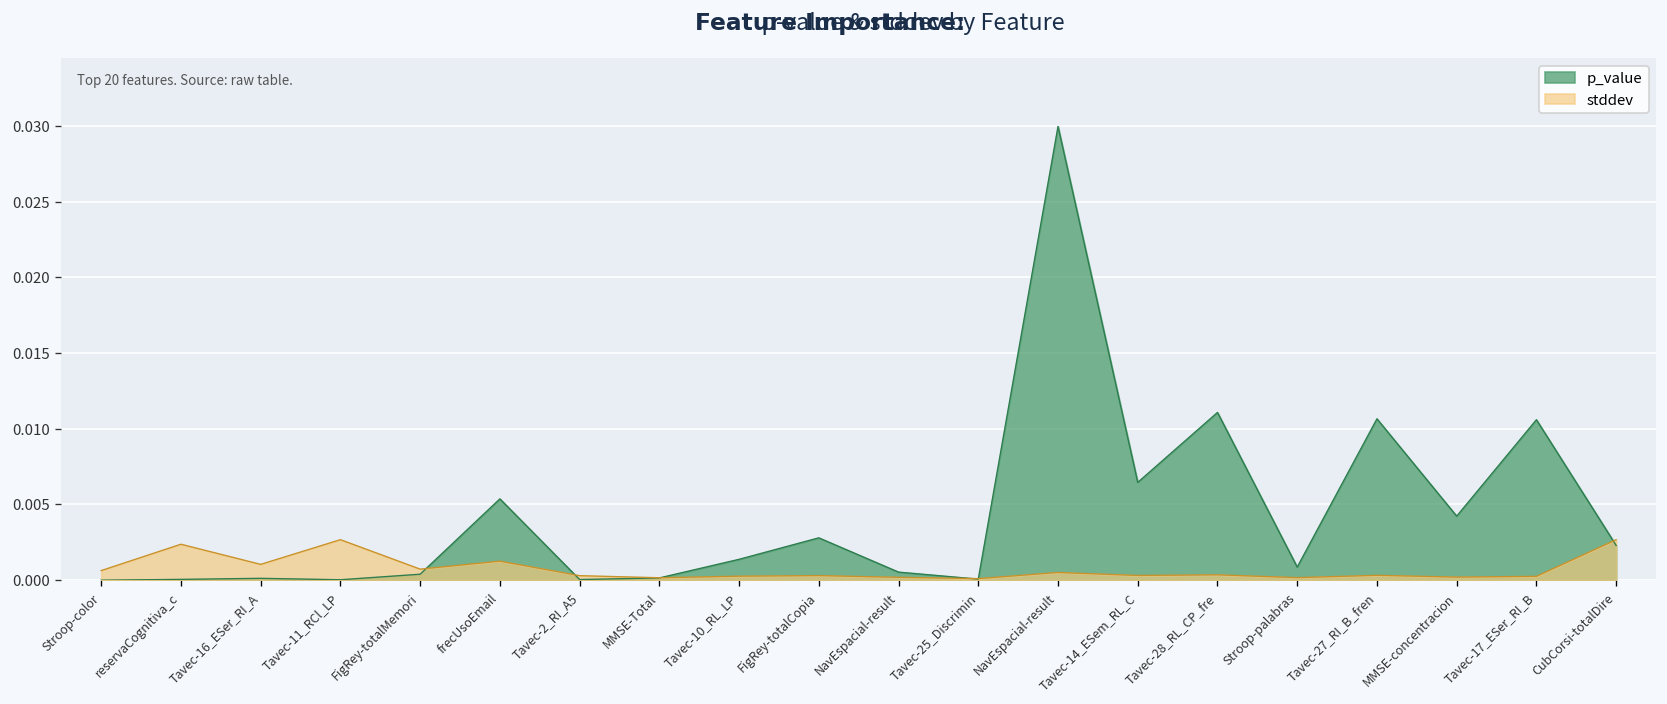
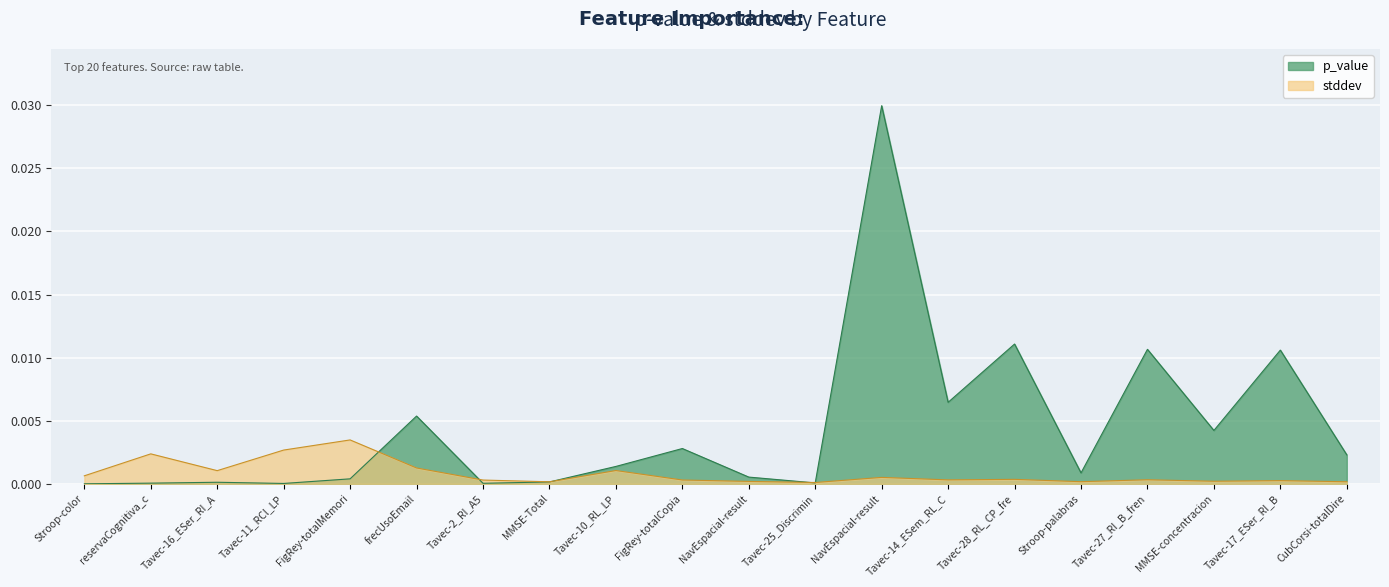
  {
    "p_value": {
      "Stroop-color": 0.0000,
      "reservaCognitiva_c": 0.0001,
      "Tavec-16_ESer_RI_A": 0.0001,
      "Tavec-11_RCl_LP": 0.0000,
      "FigRey-totalMemori": 0.0004,
      "frecUsoEmail": 0.0054,
      "Tavec-2_RI_A5": 0.0000,
      "Tavec-10_RL_LP": 0.0014,
      "FigRey-totalCopia": 0.0028,
      "Tavec-14_ESem_RL_C": 0.0065,
      "Tavec-28_RL_CP_fre": 0.0111,
      "Stroop-palabras": 0.0009,
      "Tavec-27_RI_B_fren": 0.0107,
      "MMSE-concentracion": 0.0042,
      "Tavec-17_ESer_RI_B": 0.0106,
      "CubCorsi-totalDire": 0.0023
    },
    "stddev": {
      "Stroop-color": 0.0006,
      "reservaCognitiva_c": 0.0024,
      "Tavec-16_ESer_RI_A": 0.0010,
      "Tavec-11_RCl_LP": 0.0027,
-     "FigRey-totalMemori": 0.0007,
+     "FigRey-totalMemori": 0.0035,
      "frecUsoEmail": 0.0013,
      "Tavec-2_RI_A5": 0.0003,
-     "Tavec-10_RL_LP": 0.0003,
+     "Tavec-10_RL_LP": 0.0011,
      "FigRey-totalCopia": 0.0003,
      "Tavec-14_ESem_RL_C": 0.0003,
      "Tavec-28_RL_CP_fre": 0.0004,
      "Stroop-palabras": 0.0002,
      "Tavec-27_RI_B_fren": 0.0003,
      "MMSE-concentracion": 0.0002,
      "Tavec-17_ESer_RI_B": 0.0003,
-     "CubCorsi-totalDire": 0.0027
+     "CubCorsi-totalDire": 0.0002
    }
  }
